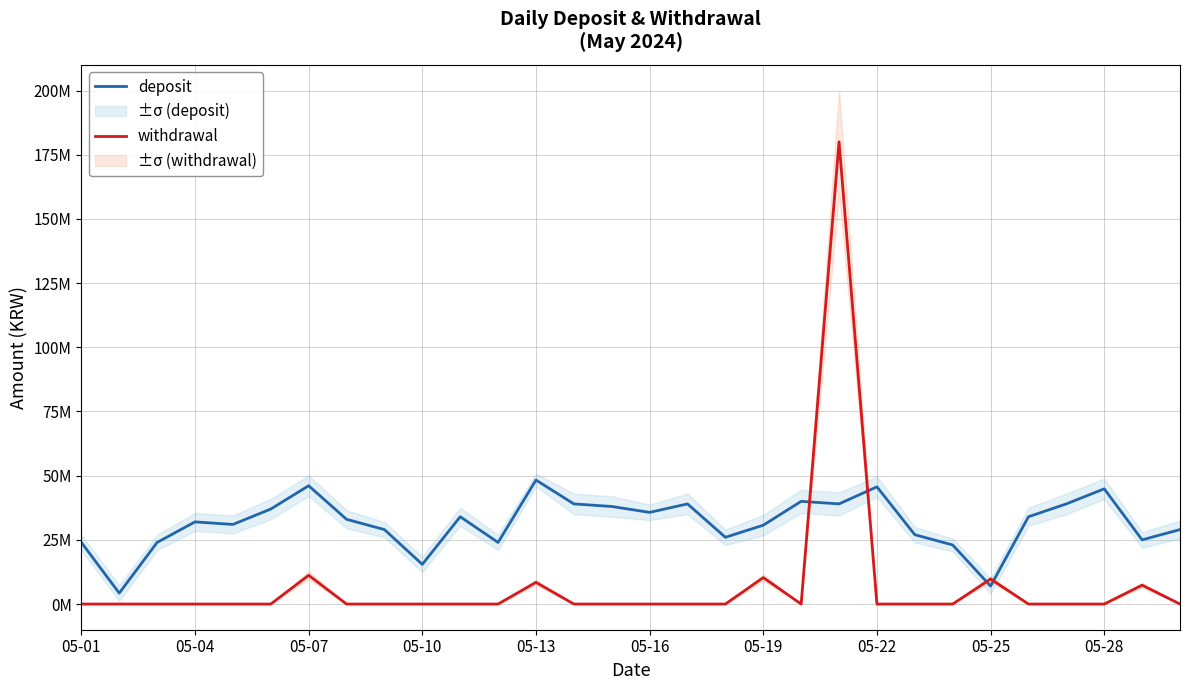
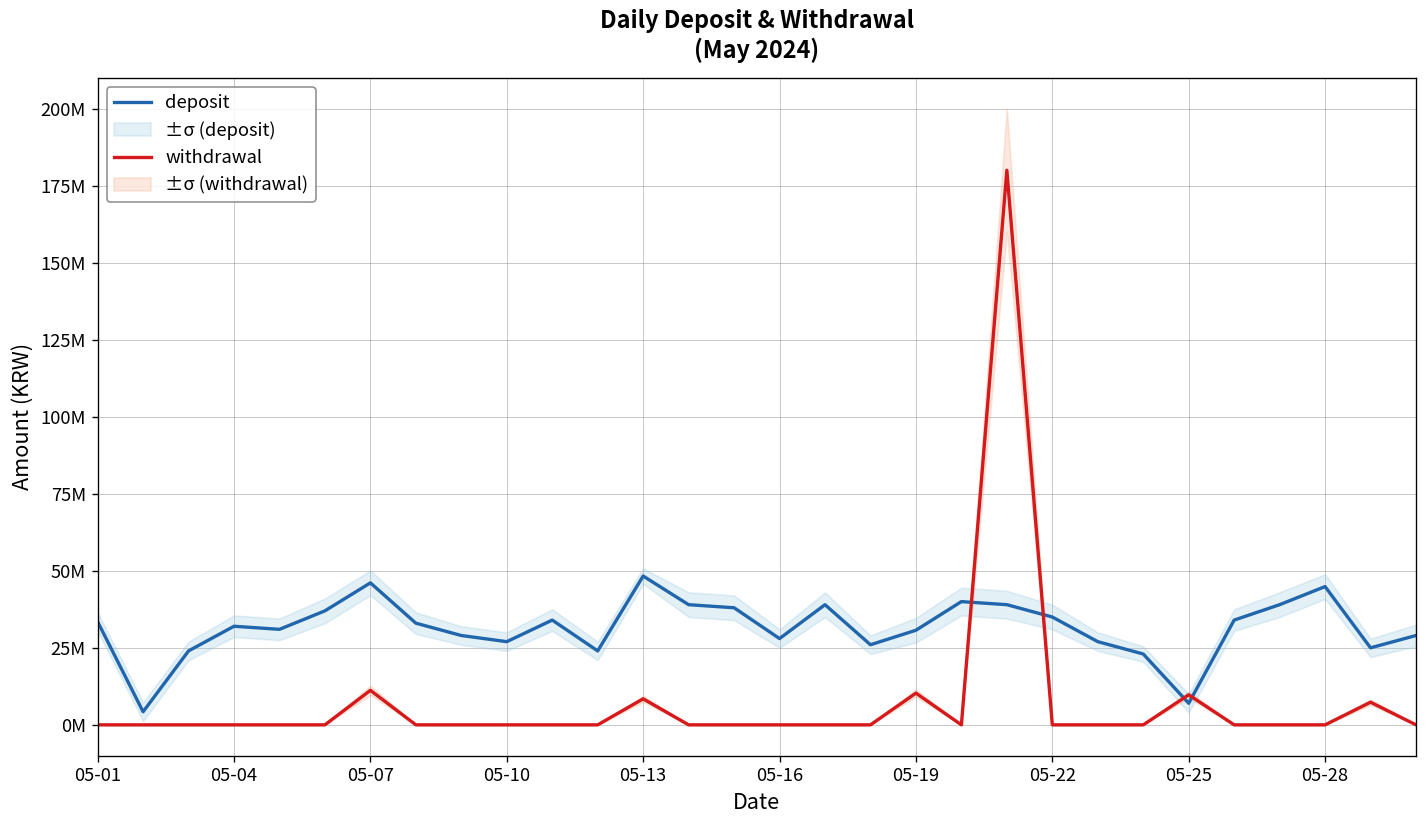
  {
    "deposit": {
-     "05-01": 24000000,
+     "05-01": 33000000,
      "05-04": 32000000,
      "05-07": 46000000,
-     "05-10": 15000000,
+     "05-10": 27000000,
      "05-13": 48000000,
-     "05-16": 36000000,
+     "05-16": 28000000,
      "05-19": 31000000,
-     "05-22": 46000000,
+     "05-22": 35000000,
      "05-25": 7000000,
      "05-28": 45000000
    },
    "withdrawal": {
      "05-07": 11000000,
      "05-19": 10000000
    }
  }
